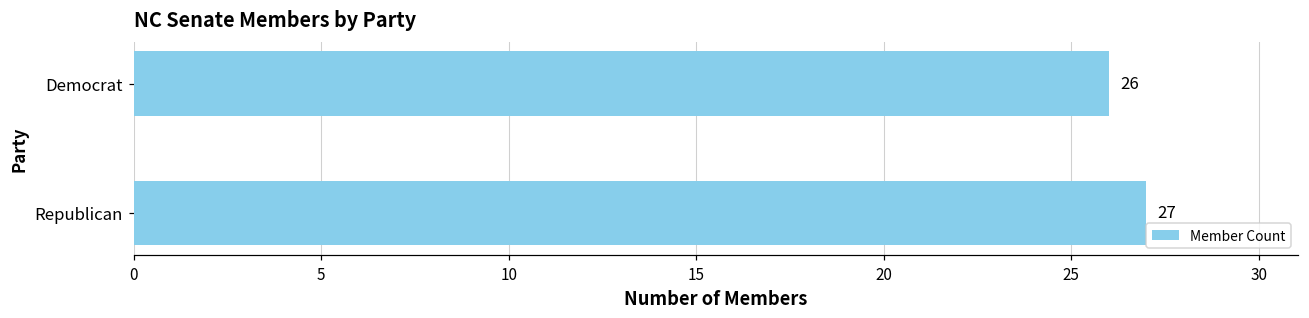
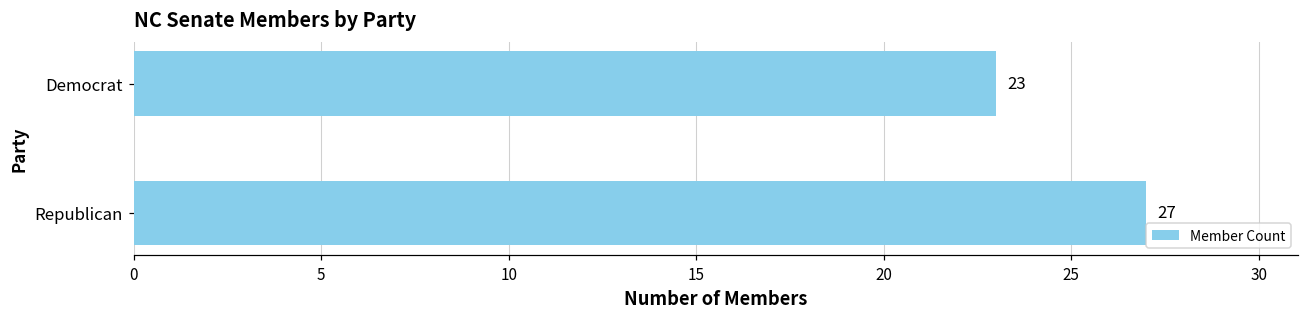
  {
-   "Democrat": 26,
+   "Democrat": 23,
    "Republican": 27
  }
